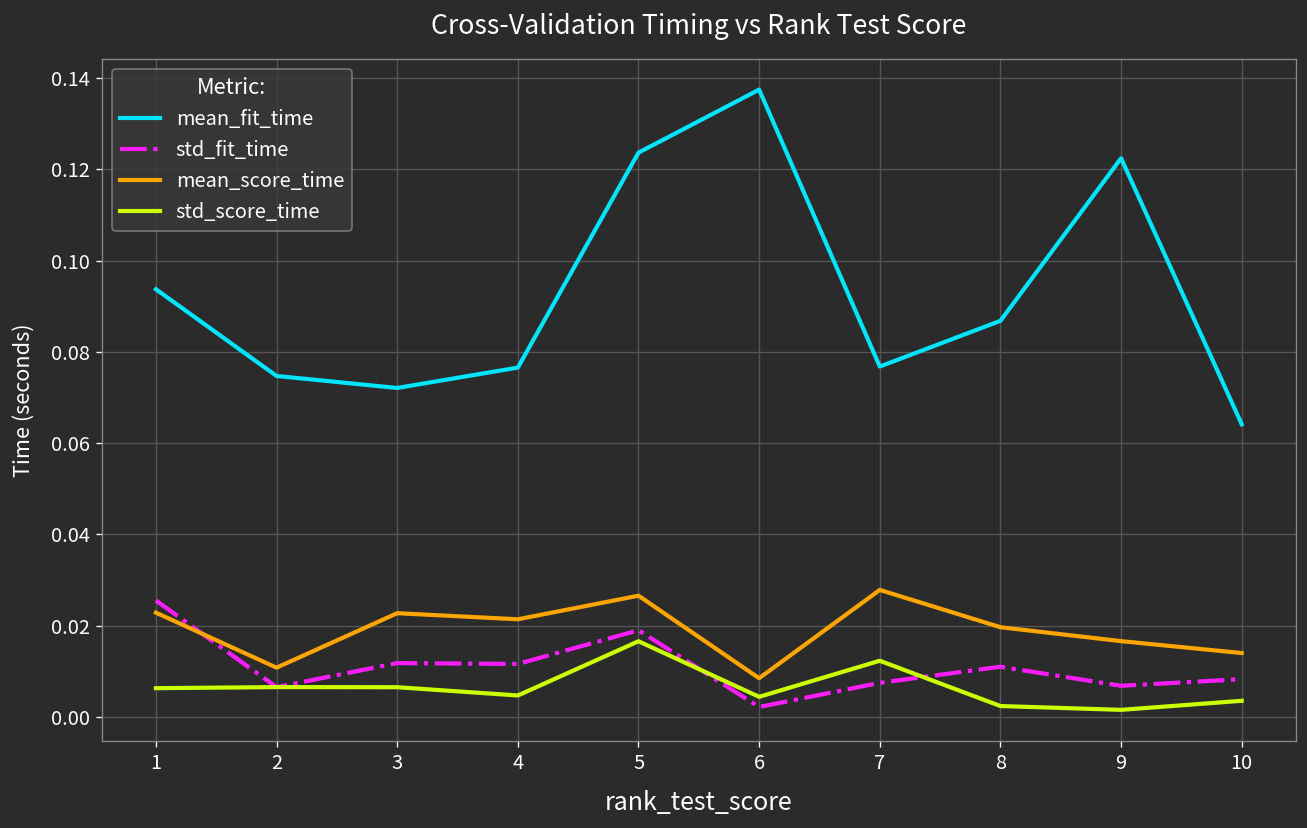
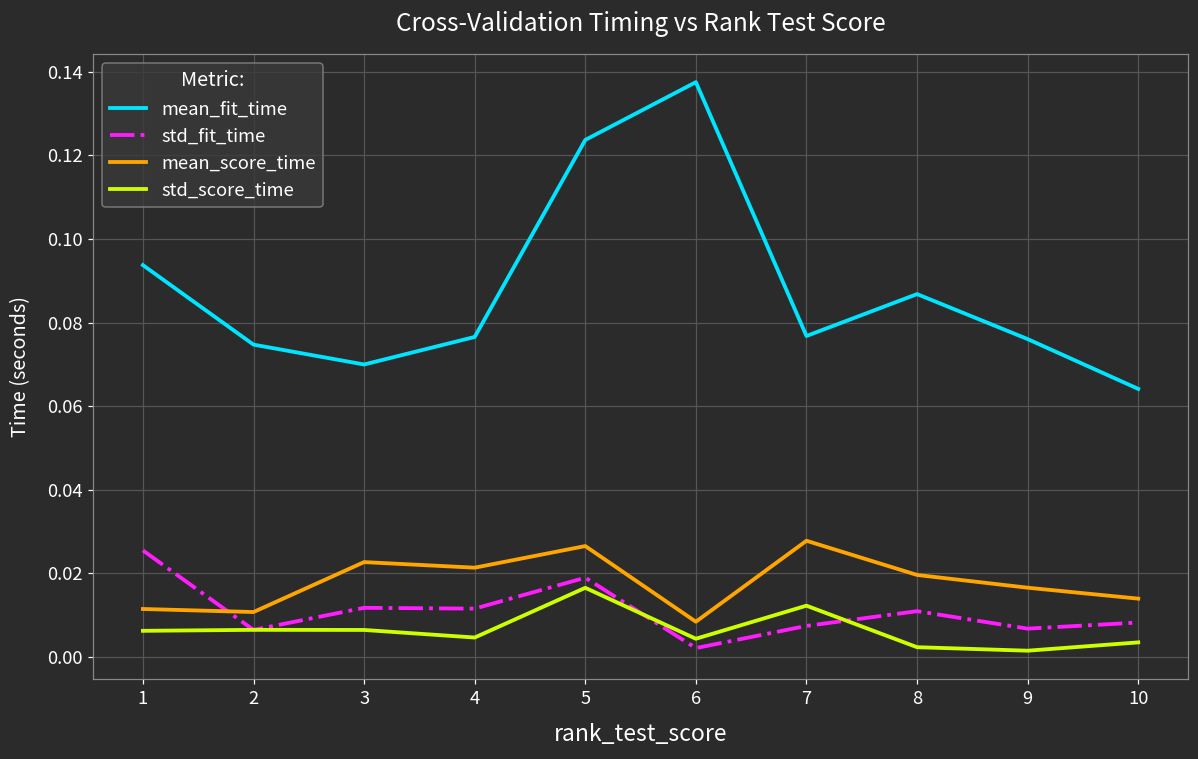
  {
    "mean_fit_time": {
      "1": 0.094,
      "2": 0.075,
-     "3": 0.072,
+     "3": 0.070,
      "4": 0.077,
      "5": 0.124,
      "6": 0.138,
      "7": 0.077,
      "8": 0.087,
-     "9": 0.122,
+     "9": 0.076,
      "10": 0.064
    },
    "std_fit_time": {
      "1": 0.025,
      "3": 0.012,
      "4": 0.012,
      "5": 0.019,
      "6": 0.002,
      "7": 0.007,
      "8": 0.011,
      "9": 0.007,
      "10": 0.008
    },
    "mean_score_time": {
-     "1": 0.023,
+     "1": 0.011,
      "2": 0.011,
      "3": 0.023,
      "4": 0.021,
      "5": 0.027,
      "6": 0.008,
      "7": 0.028,
      "8": 0.020,
      "9": 0.017,
      "10": 0.014
    },
    "std_score_time": {
      "1": 0.006,
      "3": 0.006,
      "4": 0.005,
      "5": 0.017,
      "6": 0.004,
      "7": 0.012,
      "8": 0.002,
      "9": 0.002,
      "10": 0.003
    }
  }
